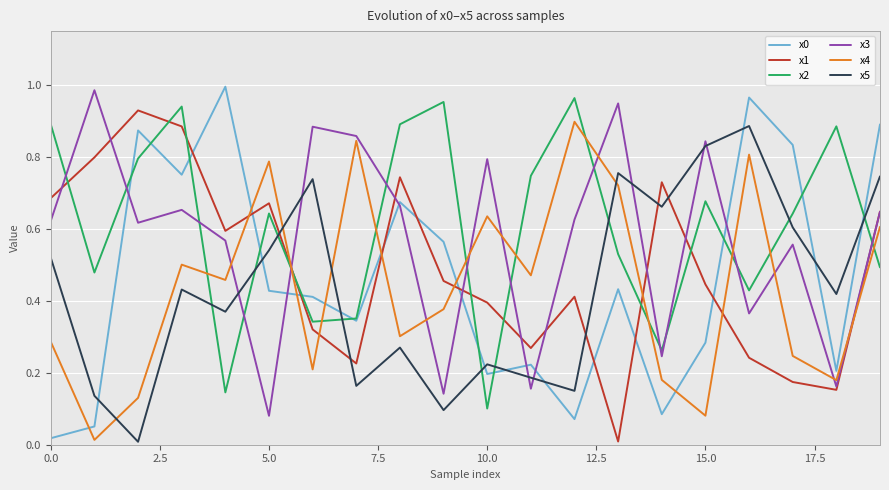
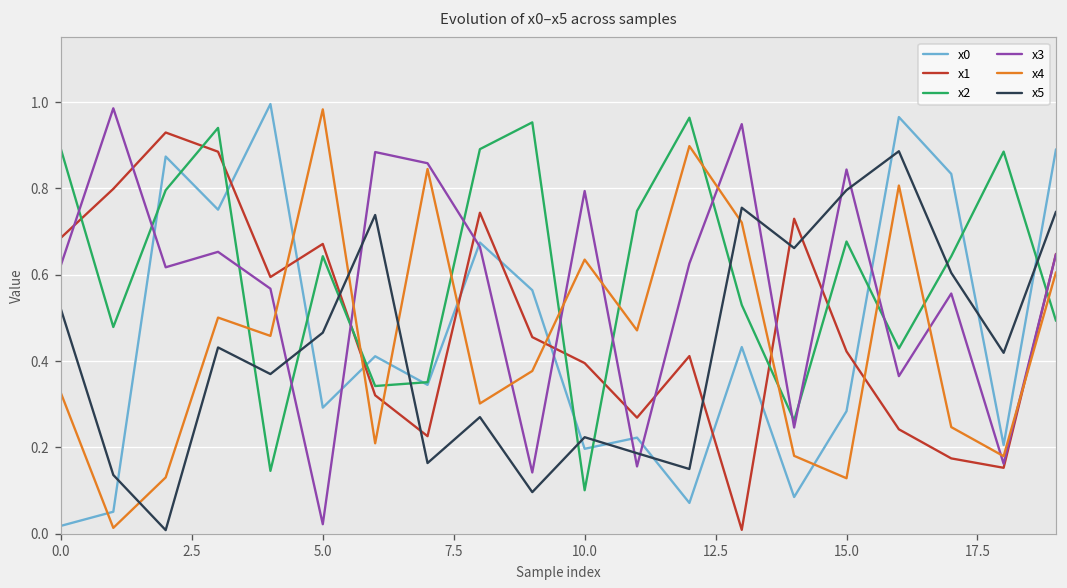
  {
    "x0": {
      "0.0": 0.02,
-     "5.0": 0.43,
+     "5.0": 0.29,
      "10.0": 0.20,
      "15.0": 0.28
    },
    "x1": {
      "0.0": 0.69,
      "5.0": 0.67,
      "10.0": 0.40,
-     "15.0": 0.45
+     "15.0": 0.42
    },
    "x2": {
      "0.0": 0.89,
      "5.0": 0.64,
      "10.0": 0.10,
      "15.0": 0.68
    },
    "x3": {
      "0.0": 0.62,
-     "5.0": 0.08,
+     "5.0": 0.02,
      "10.0": 0.79,
      "15.0": 0.84
    },
    "x4": {
-     "0.0": 0.29,
-     "5.0": 0.79,
+     "0.0": 0.33,
+     "5.0": 0.98,
      "10.0": 0.64,
-     "15.0": 0.08
+     "15.0": 0.13
    },
    "x5": {
      "0.0": 0.52,
-     "5.0": 0.54,
+     "5.0": 0.47,
      "10.0": 0.22,
-     "15.0": 0.83
+     "15.0": 0.80
    }
  }
